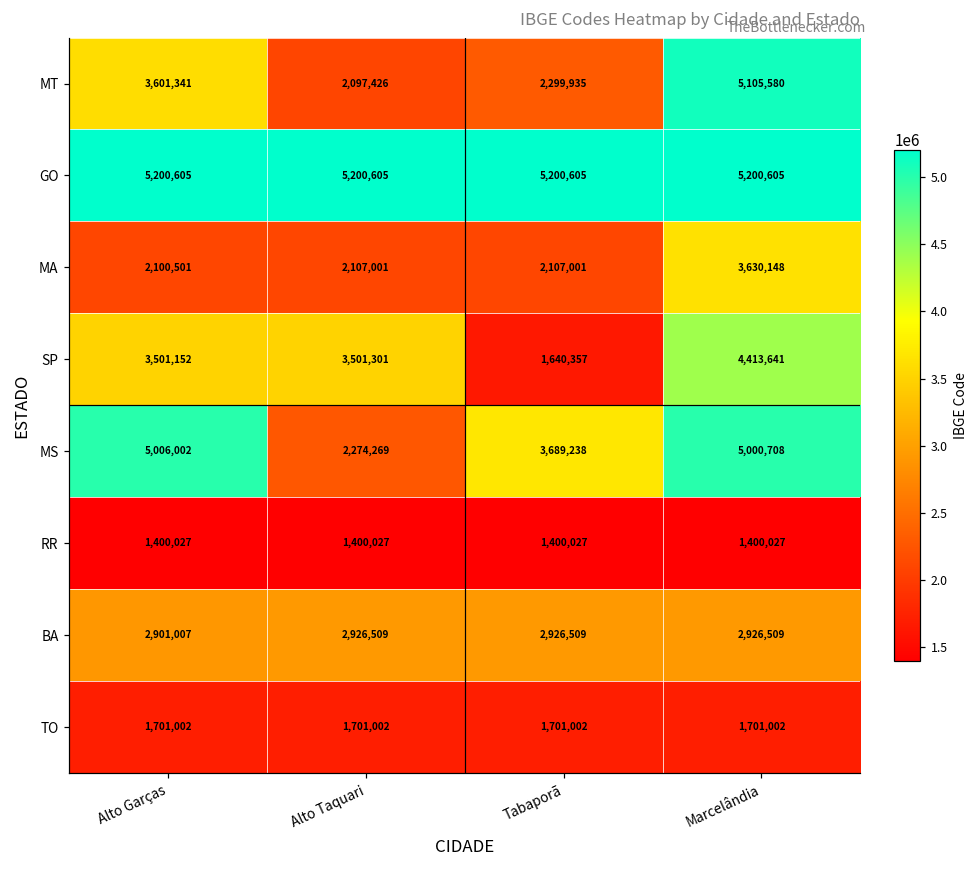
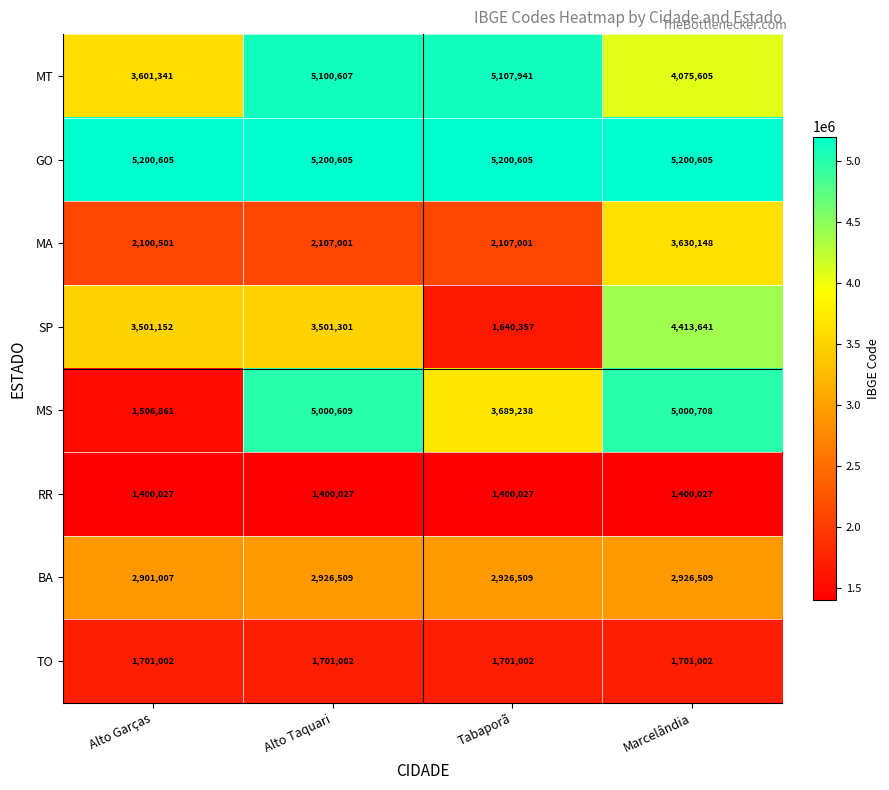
  {
    "MT": {
      "Alto Garças": "3,601,341",
-     "Alto Taquari": "2,097,426",
-     "Tabaporã": "2,299,935",
-     "Marcelândia": "5,105,580"
+     "Alto Taquari": "5,100,607",
+     "Tabaporã": "5,107,941",
+     "Marcelândia": "4,075,605"
    },
    "GO": {
      "Alto Garças": "5,200,605",
      "Alto Taquari": "5,200,605",
      "Tabaporã": "5,200,605",
      "Marcelândia": "5,200,605"
    },
    "MA": {
      "Alto Garças": "2,100,501",
      "Alto Taquari": "2,107,001",
      "Tabaporã": "2,107,001",
      "Marcelândia": "3,630,148"
    },
    "SP": {
      "Alto Garças": "3,501,152",
      "Alto Taquari": "3,501,301",
      "Tabaporã": "1,640,357",
      "Marcelândia": "4,413,641"
    },
    "MS": {
-     "Alto Garças": "5,006,002",
-     "Alto Taquari": "2,274,269",
+     "Alto Garças": "1,506,861",
+     "Alto Taquari": "5,000,609",
      "Tabaporã": "3,689,238",
      "Marcelândia": "5,000,708"
    },
    "RR": {
      "Alto Garças": "1,400,027",
      "Alto Taquari": "1,400,027",
      "Tabaporã": "1,400,027",
      "Marcelândia": "1,400,027"
    },
    "BA": {
      "Alto Garças": "2,901,007",
      "Alto Taquari": "2,926,509",
      "Tabaporã": "2,926,509",
      "Marcelândia": "2,926,509"
    },
    "TO": {
      "Alto Garças": "1,701,002",
      "Alto Taquari": "1,701,002",
      "Tabaporã": "1,701,002",
      "Marcelândia": "1,701,002"
    }
  }
